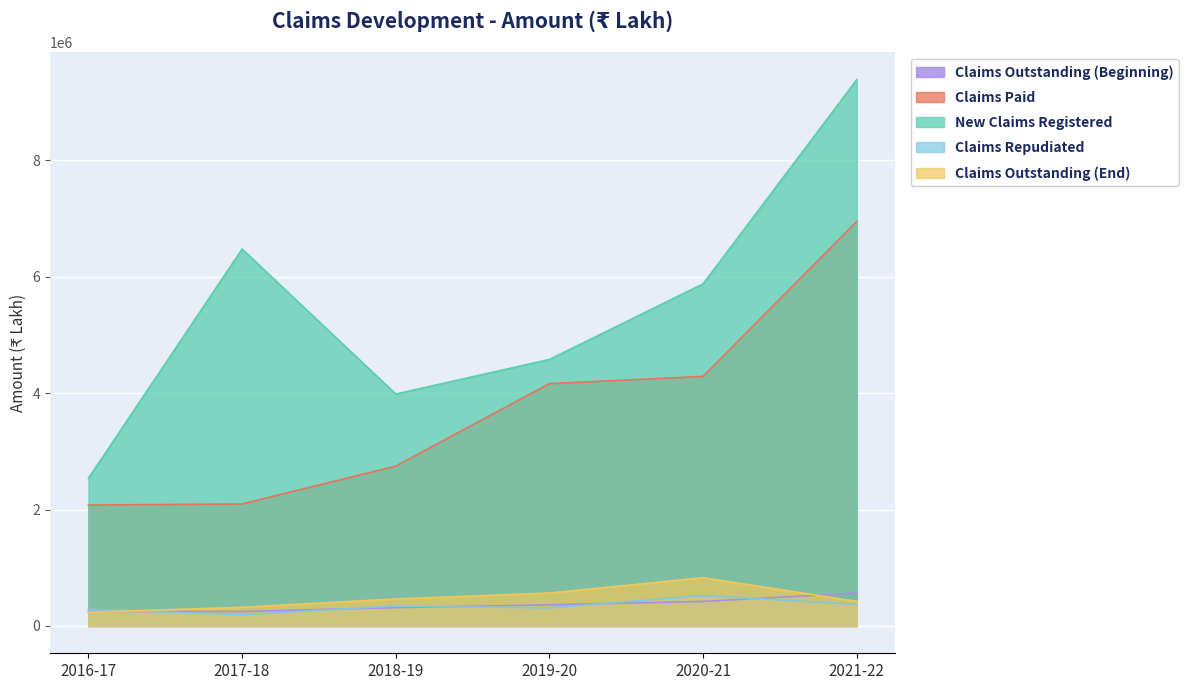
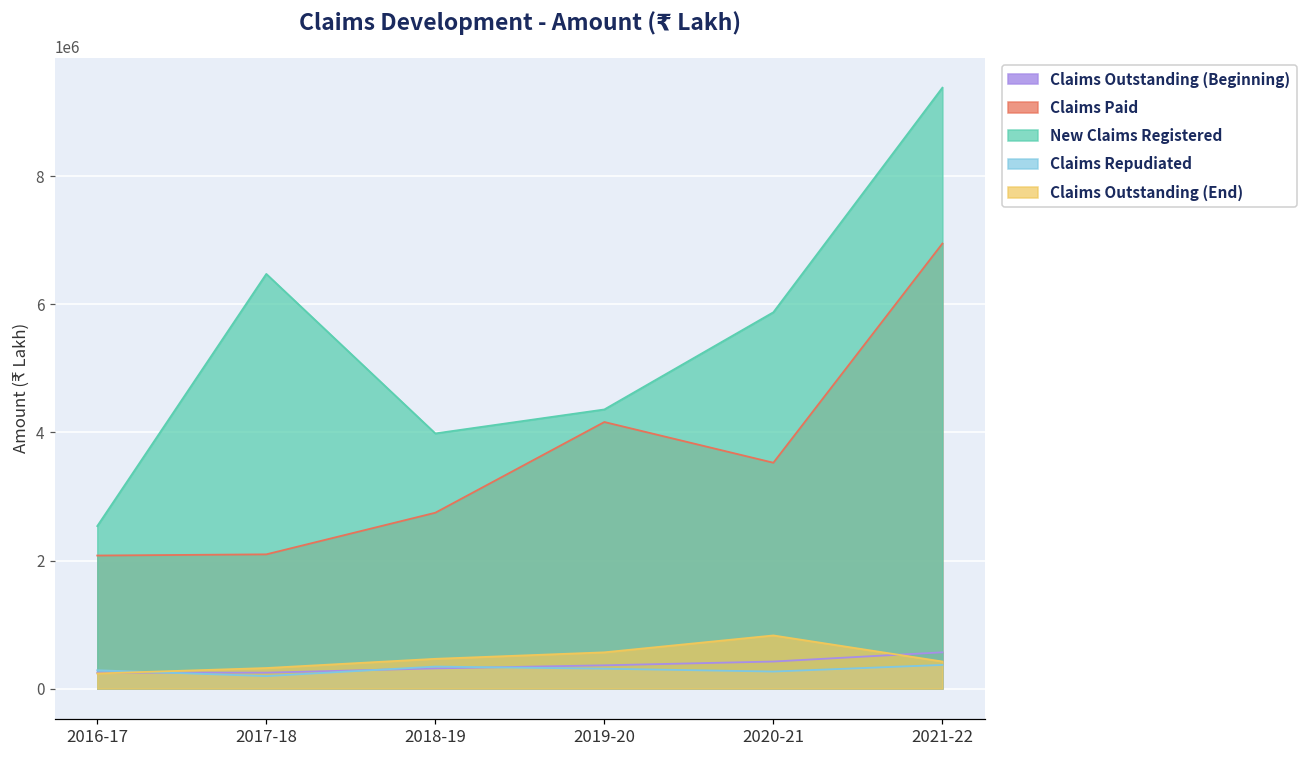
  {
    "Claims Outstanding (Beginning)": {
      "2017-18": 200000,
      "2019-20": 400000,
      "2020-21": 400000,
      "2021-22": 600000
    },
    "Claims Paid": {
      "2016-17": 2100000,
      "2017-18": 2100000,
      "2018-19": 2700000,
      "2019-20": 4200000,
-     "2020-21": 4300000,
+     "2020-21": 3500000,
      "2021-22": 6900000
    },
    "New Claims Registered": {
      "2016-17": 2500000,
      "2017-18": 6500000,
      "2018-19": 4000000,
-     "2019-20": 4600000,
+     "2019-20": 4400000,
      "2020-21": 5900000,
      "2021-22": 9400000
    },
    "Claims Repudiated": {
      "2017-18": 200000,
      "2019-20": 300000,
-     "2020-21": 500000,
+     "2020-21": 300000,
      "2021-22": 400000
    },
    "Claims Outstanding (End)": {
      "2017-18": 300000,
      "2018-19": 500000,
      "2019-20": 600000,
      "2020-21": 800000,
      "2021-22": 400000
    }
  }
